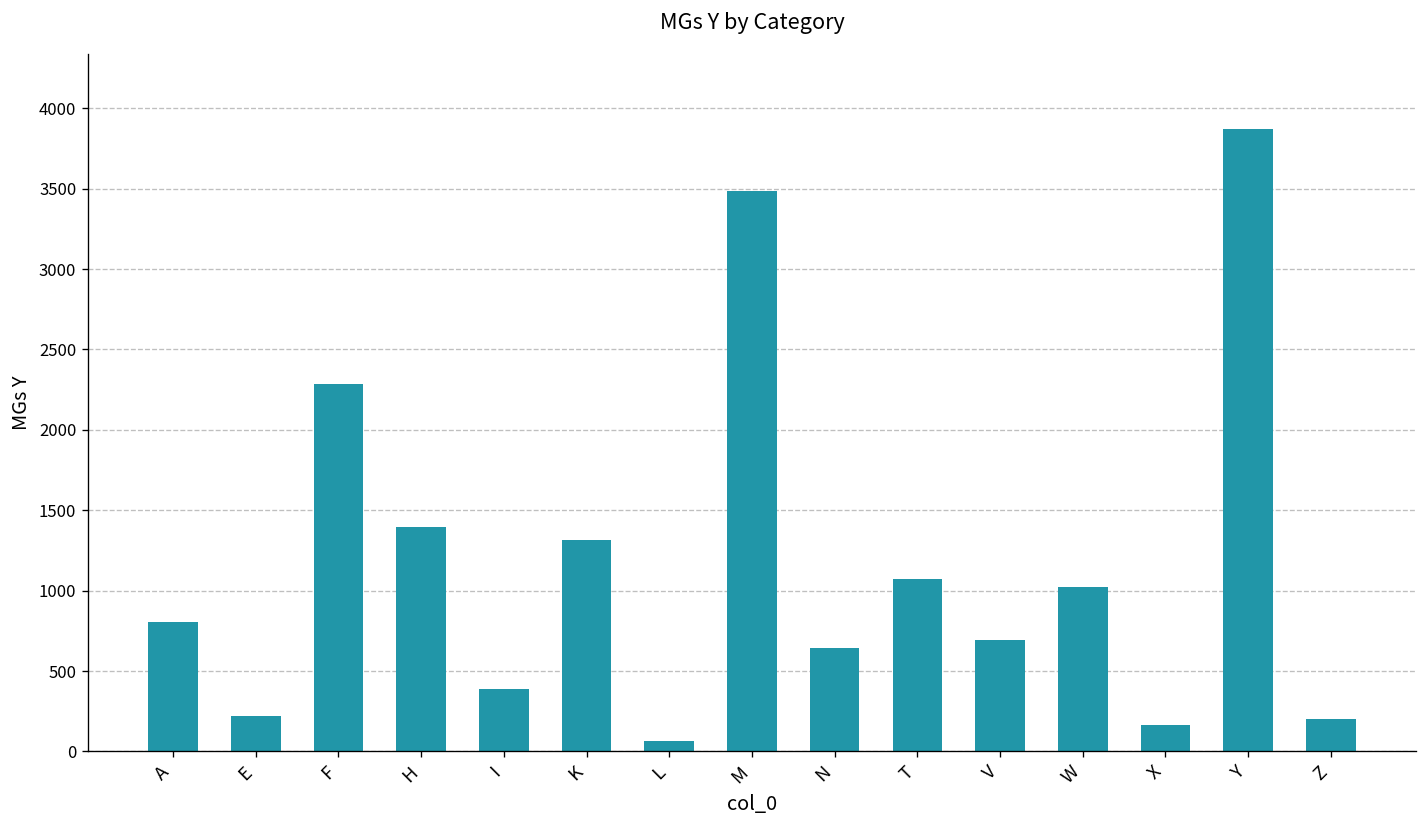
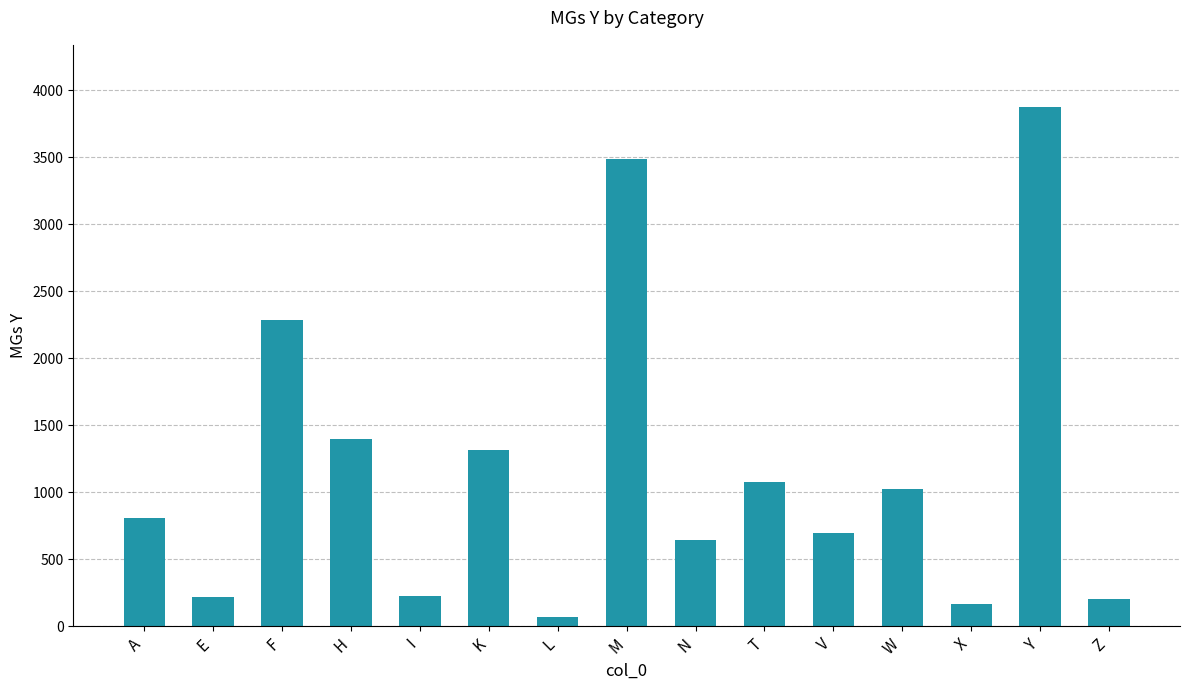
  {
    "A": 810,
    "E": 220,
    "F": 2290,
    "H": 1400,
-   "I": 390,
+   "I": 230,
    "K": 1320,
    "L": 70,
    "M": 3490,
    "N": 640,
    "T": 1070,
    "V": 700,
    "W": 1020,
    "X": 170,
    "Y": 3870,
    "Z": 200
  }
